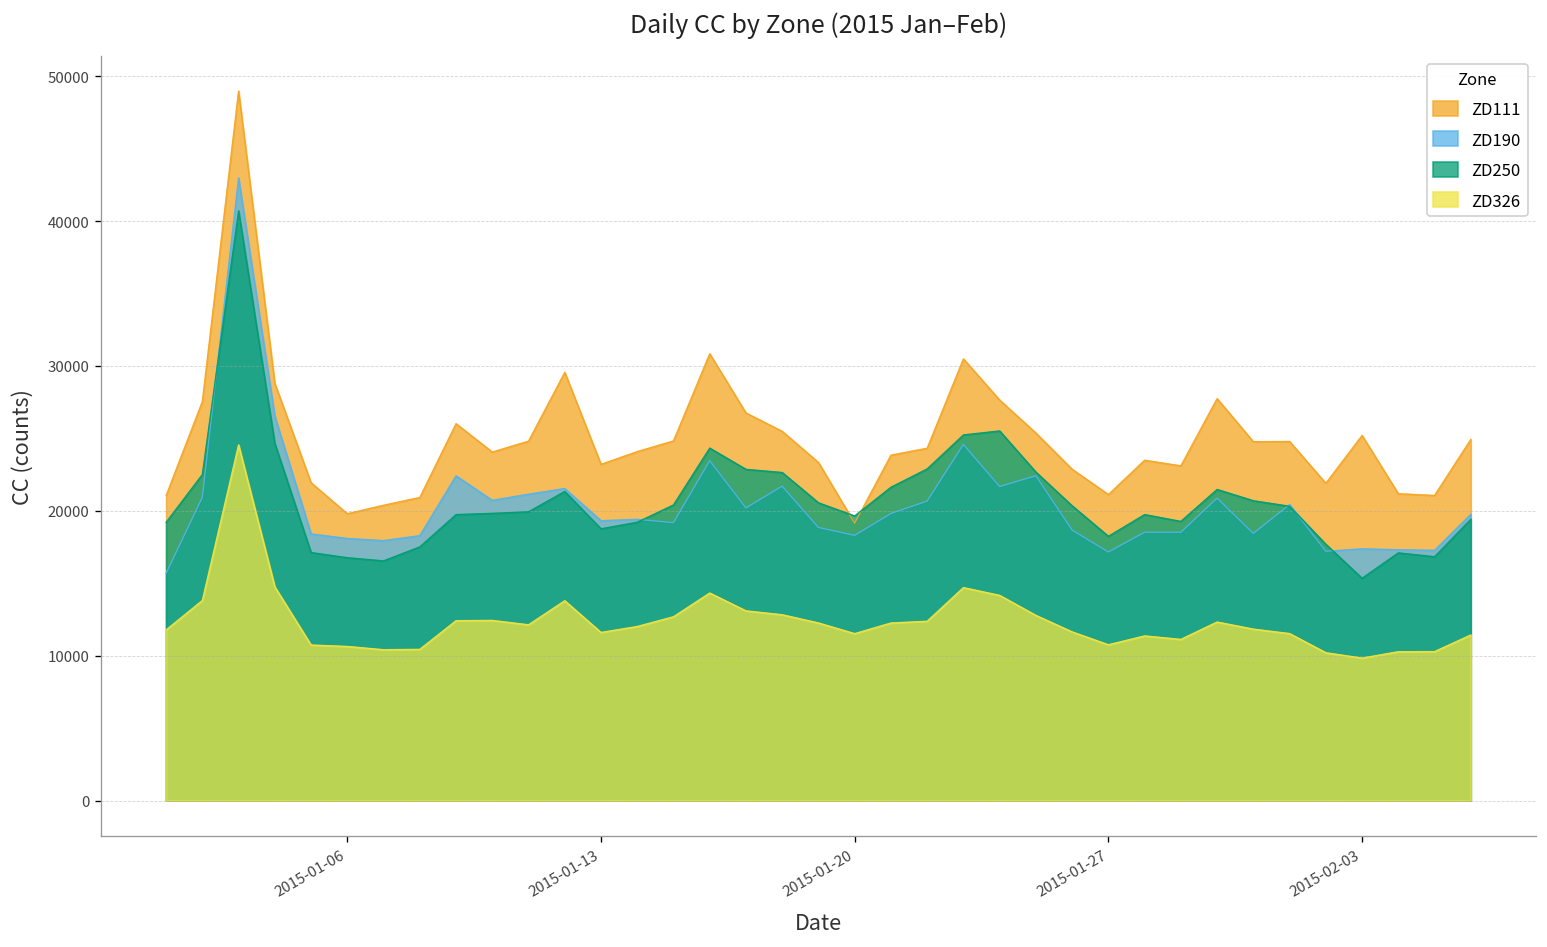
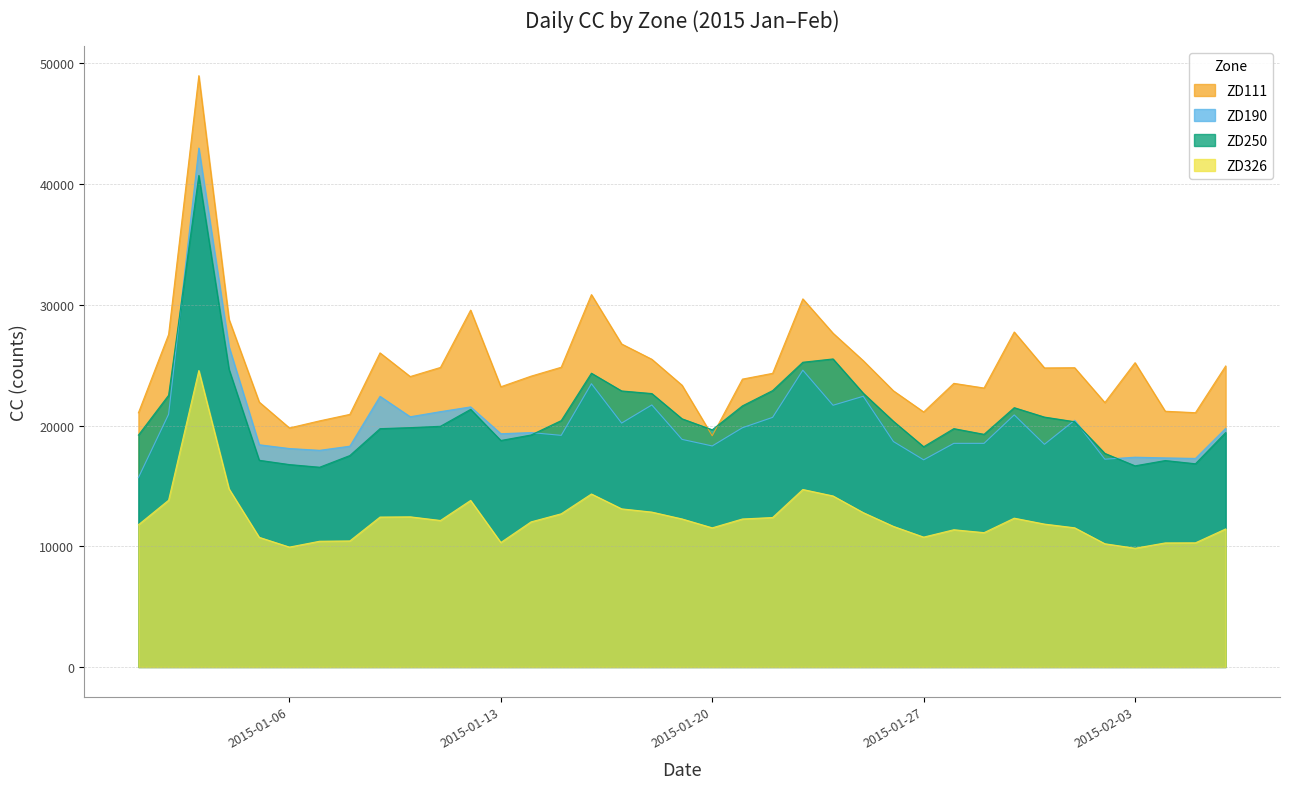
  {
    "ZD111": {
      "2015-01-06": 19800,
      "2015-01-13": 23200,
      "2015-01-20": 19100,
      "2015-01-27": 21100,
      "2015-02-03": 25200
    },
    "ZD190": {
      "2015-01-06": 18100,
      "2015-01-13": 19300,
      "2015-01-20": 18300,
      "2015-01-27": 17200,
      "2015-02-03": 17400
    },
    "ZD250": {
      "2015-01-06": 16800,
      "2015-01-13": 18800,
      "2015-01-20": 19600,
      "2015-01-27": 18200,
-     "2015-02-03": 15300
+     "2015-02-03": 16700
    },
    "ZD326": {
-     "2015-01-06": 10600,
-     "2015-01-13": 11600,
+     "2015-01-06": 9900,
+     "2015-01-13": 10300,
      "2015-01-20": 11500,
      "2015-01-27": 10800,
      "2015-02-03": 9800
    }
  }
